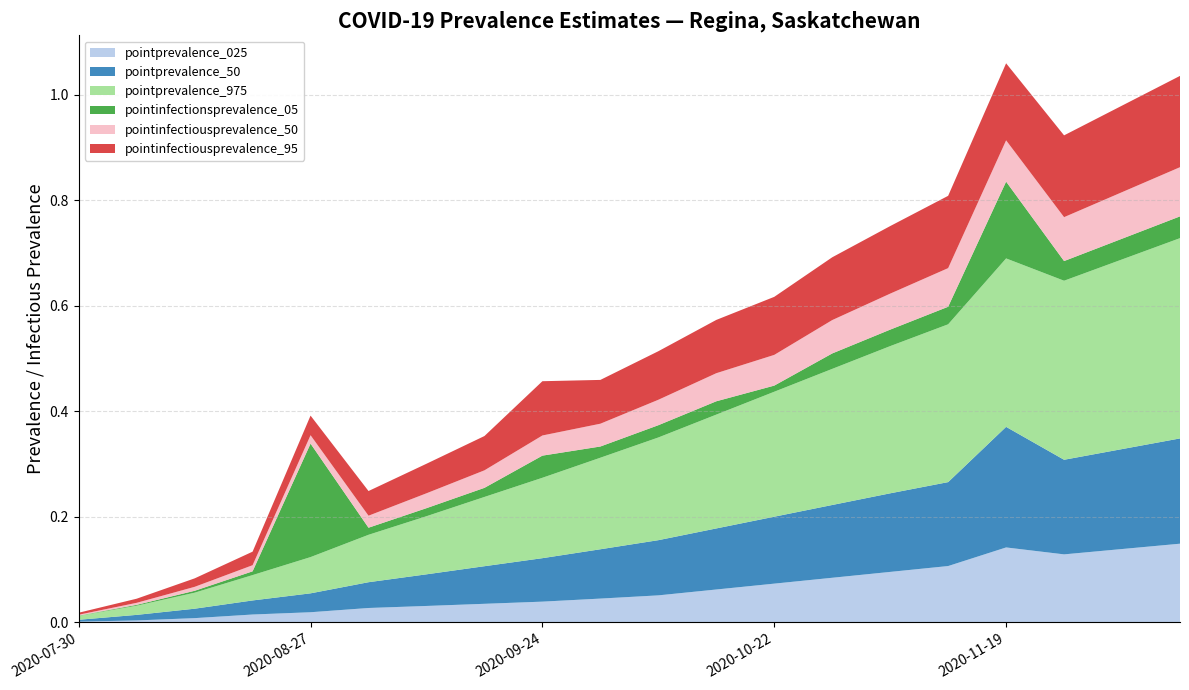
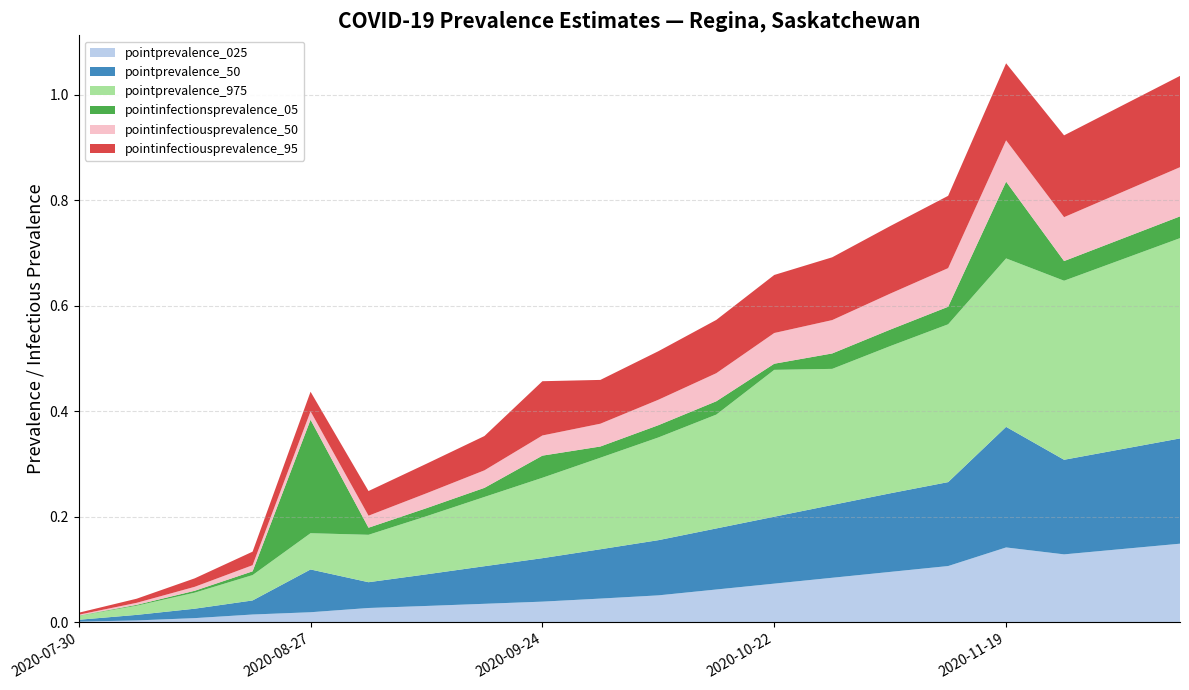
  {
    "pointprevalence_025": {
      "2020-08-27": 0.02,
      "2020-09-24": 0.04,
      "2020-10-22": 0.07,
      "2020-11-19": 0.14
    },
    "pointprevalence_50": {
-     "2020-08-27": 0.04,
+     "2020-08-27": 0.08,
      "2020-09-24": 0.08,
      "2020-10-22": 0.13,
      "2020-11-19": 0.23
    },
    "pointprevalence_975": {
      "2020-08-27": 0.07,
      "2020-09-24": 0.15,
-     "2020-10-22": 0.24,
+     "2020-10-22": 0.28,
      "2020-11-19": 0.32
    },
    "pointinfectionsprevalence_05": {
      "2020-08-27": 0.21,
      "2020-09-24": 0.04,
      "2020-10-22": 0.01,
      "2020-11-19": 0.15
    },
    "pointinfectiousprevalence_50": {
      "2020-08-27": 0.02,
      "2020-09-24": 0.04,
      "2020-10-22": 0.06,
      "2020-11-19": 0.08
    },
    "pointinfectiousprevalence_95": {
      "2020-08-27": 0.04,
      "2020-09-24": 0.10,
      "2020-10-22": 0.11,
      "2020-11-19": 0.15
    }
  }
